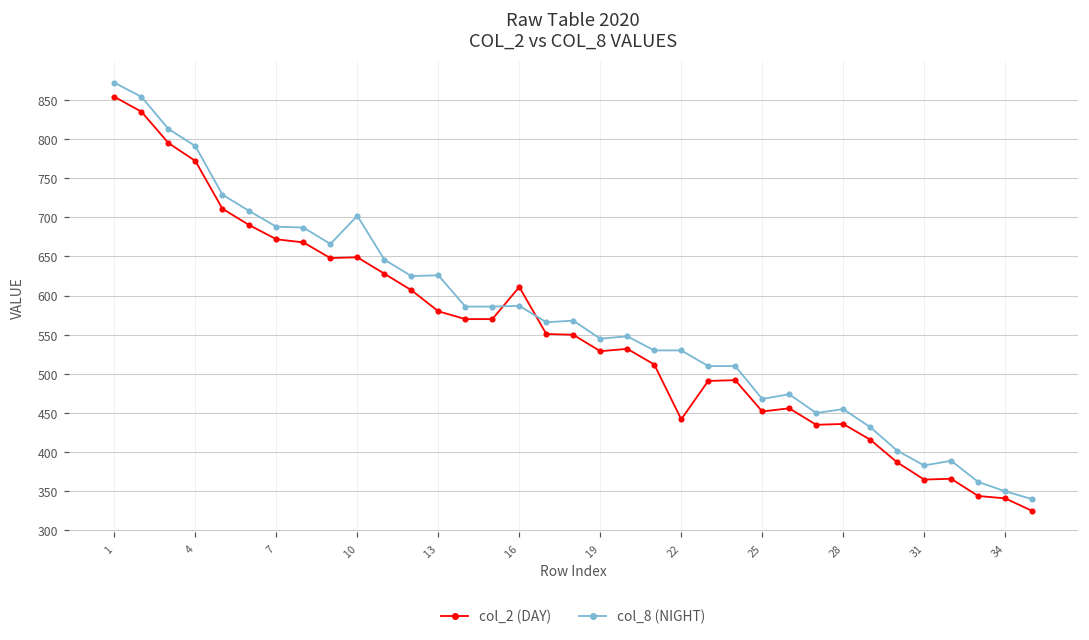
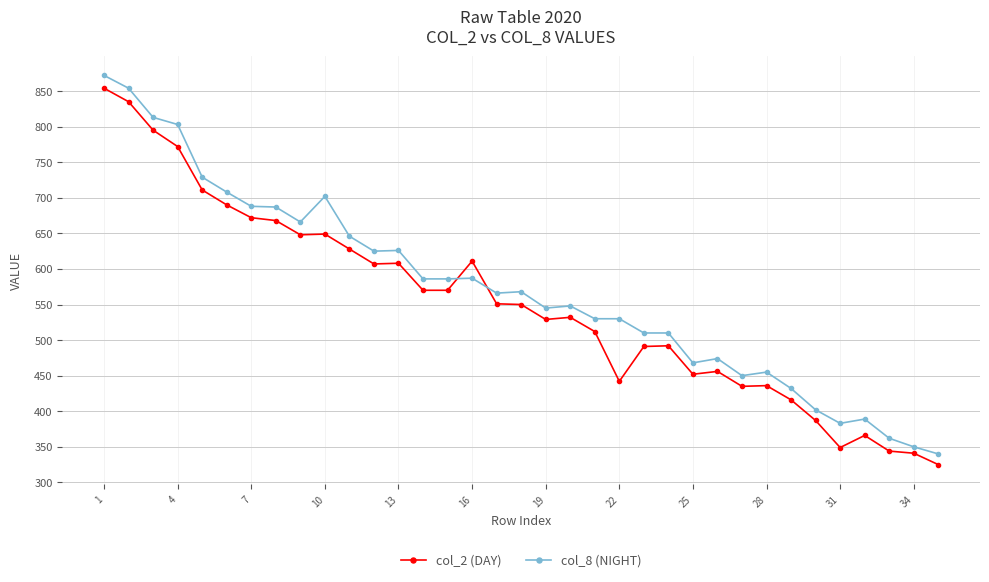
  {
    "col_2 (DAY)": {
      "1": 850,
      "4": 770,
      "7": 670,
      "10": 650,
-     "13": 580,
+     "13": 610,
      "16": 610,
      "19": 530,
      "22": 440,
      "25": 450,
      "28": 440,
-     "31": 370,
+     "31": 350,
      "34": 340
    },
    "col_8 (NIGHT)": {
      "1": 870,
-     "4": 790,
+     "4": 800,
      "7": 690,
      "10": 700,
      "13": 630,
      "16": 590,
      "19": 550,
      "22": 530,
      "25": 470,
      "28": 460,
      "31": 380,
      "34": 350
    }
  }
